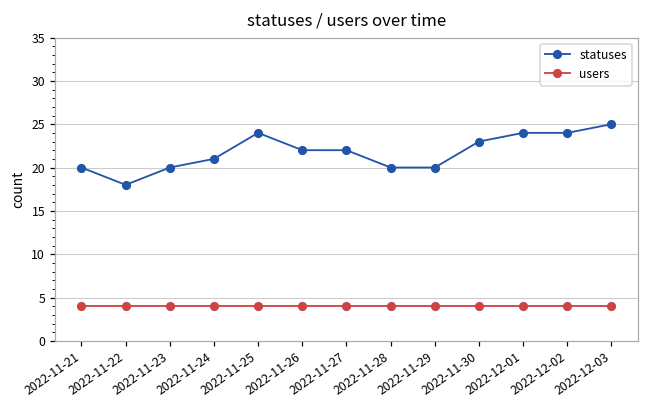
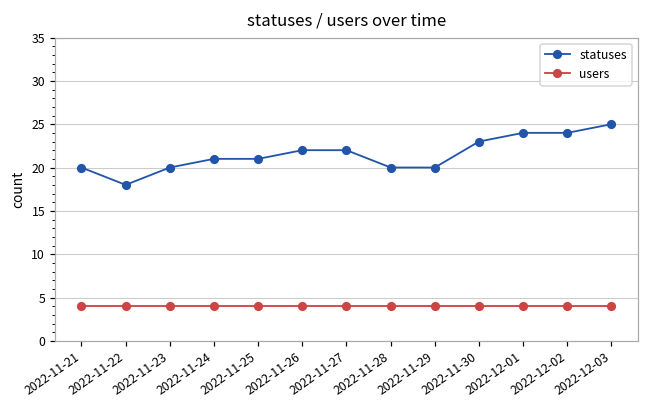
  {
    "statuses": {
      "2022-11-21": 20,
      "2022-11-22": 18,
      "2022-11-23": 20,
      "2022-11-24": 21,
-     "2022-11-25": 24,
+     "2022-11-25": 21,
      "2022-11-26": 22,
      "2022-11-27": 22,
      "2022-11-28": 20,
      "2022-11-29": 20,
      "2022-11-30": 23,
      "2022-12-01": 24,
      "2022-12-02": 24,
      "2022-12-03": 25
    },
    "users": {
      "2022-11-21": 4,
      "2022-11-22": 4,
      "2022-11-23": 4,
      "2022-11-24": 4,
      "2022-11-25": 4,
      "2022-11-26": 4,
      "2022-11-27": 4,
      "2022-11-28": 4,
      "2022-11-29": 4,
      "2022-11-30": 4,
      "2022-12-01": 4,
      "2022-12-02": 4,
      "2022-12-03": 4
    }
  }
